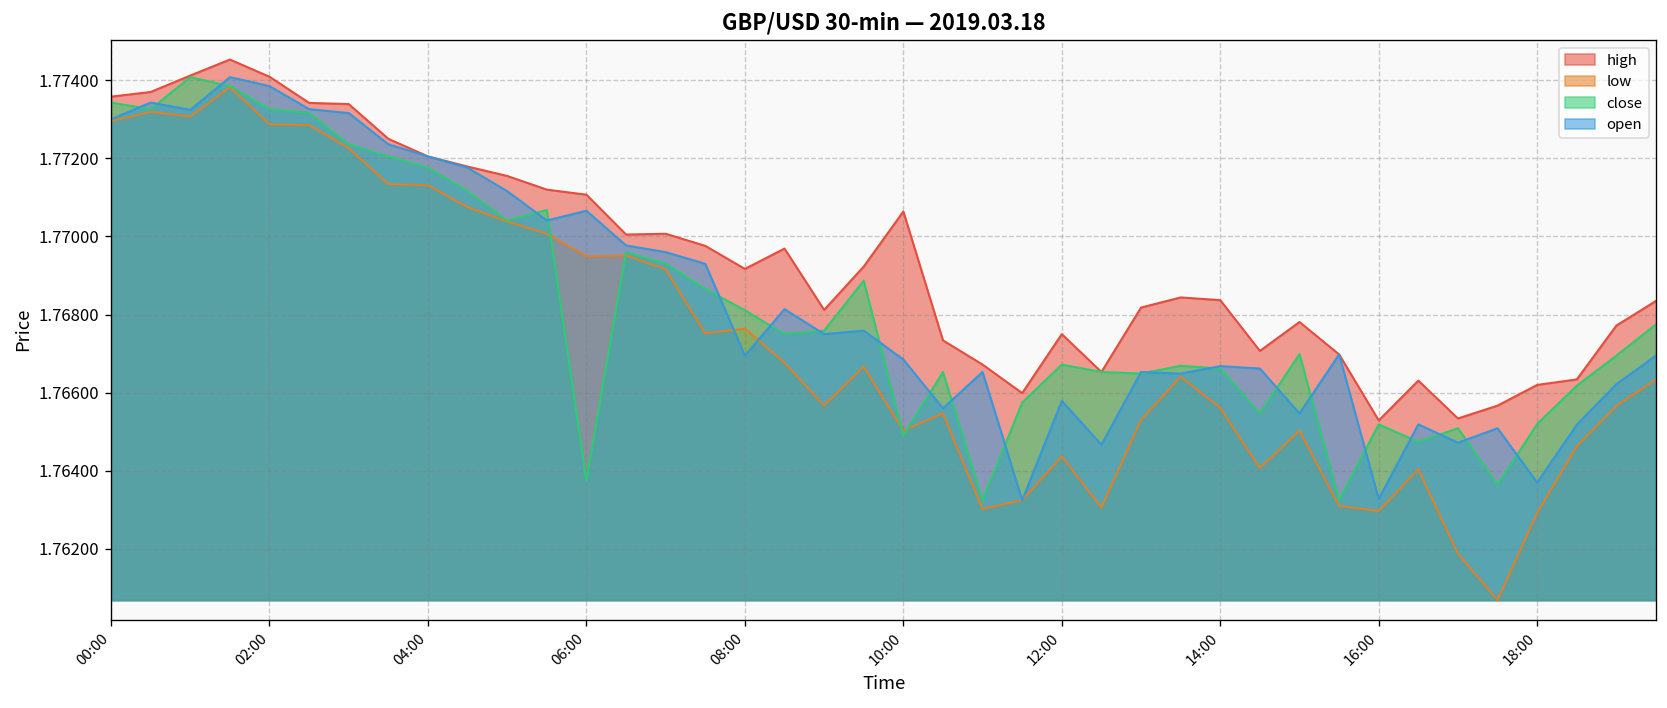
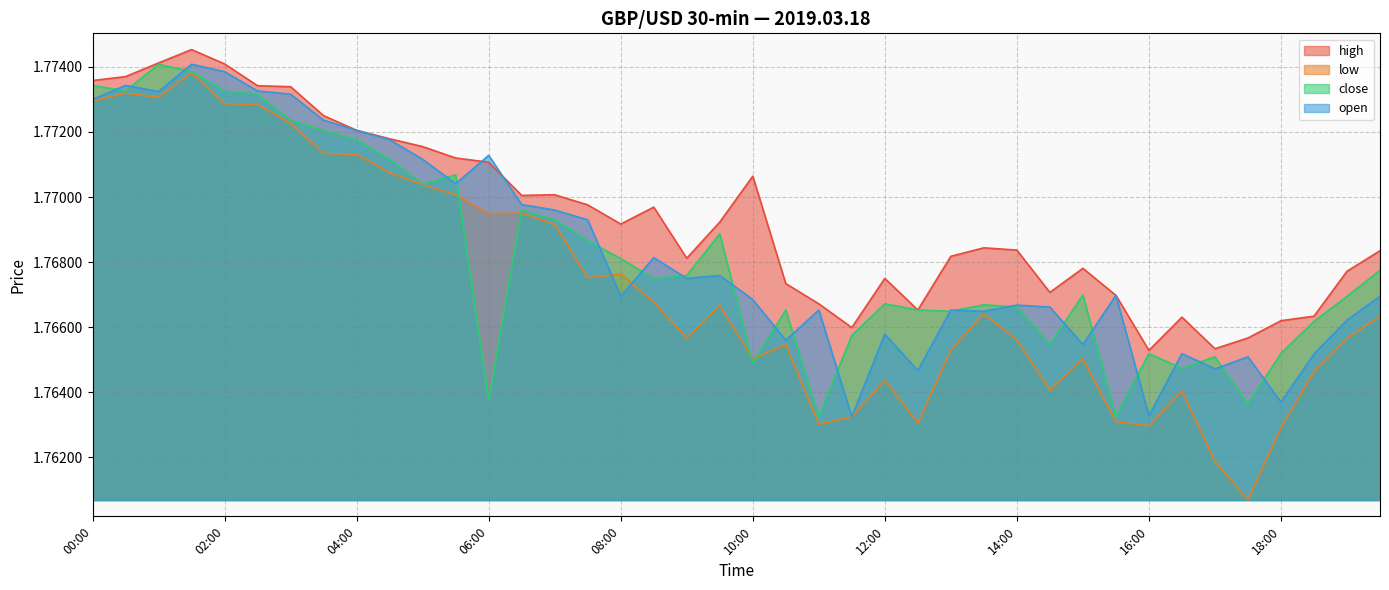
  {
    "close": {
      "00:00": 1.7734,
      "02:00": 1.7733,
      "04:00": 1.7718,
      "06:00": 1.7637,
      "08:00": 1.7681,
      "10:00": 1.7649,
      "12:00": 1.7667,
      "16:00": 1.7652,
      "18:00": 1.7652
    },
    "open": {
      "02:00": 1.7739,
-     "06:00": 1.7707,
+     "06:00": 1.7713,
      "08:00": 1.7670,
      "10:00": 1.7669,
      "12:00": 1.7658,
      "16:00": 1.7633,
      "18:00": 1.7637
    }
  }
